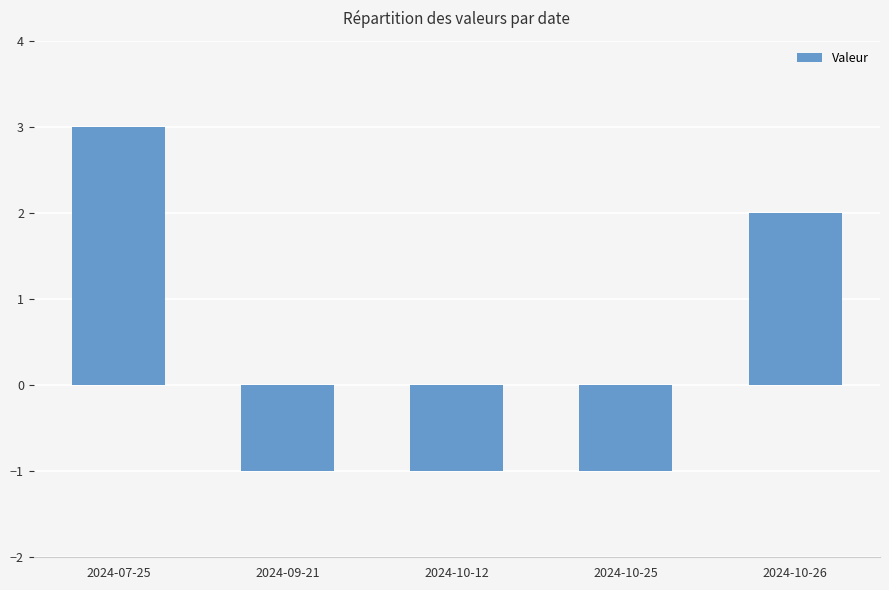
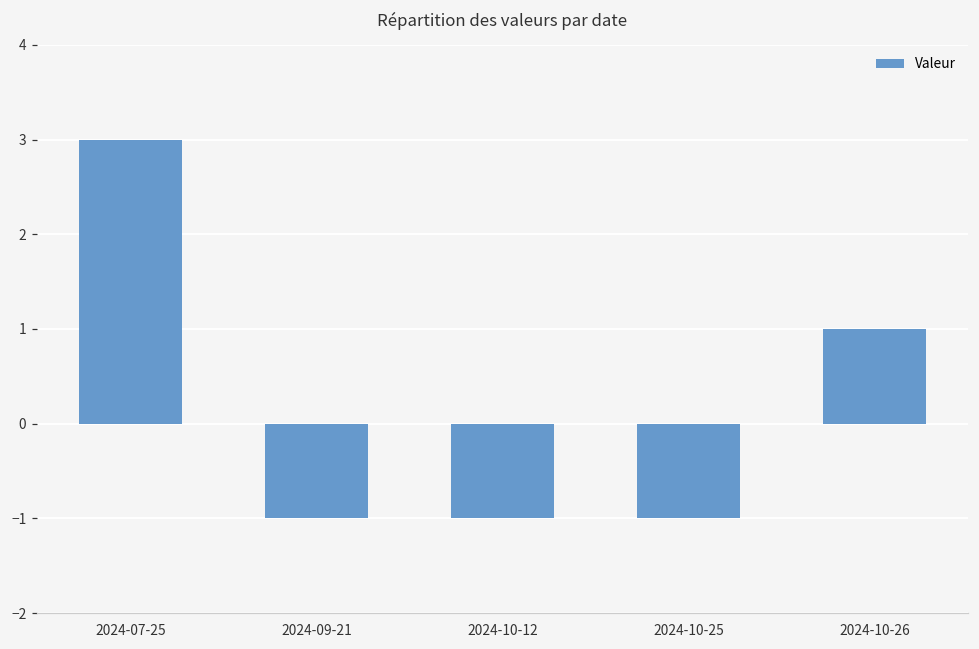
  {
    "2024-07-25": 3,
    "2024-09-21": -1,
    "2024-10-12": -1,
    "2024-10-25": -1,
-   "2024-10-26": 2
+   "2024-10-26": 1
  }
